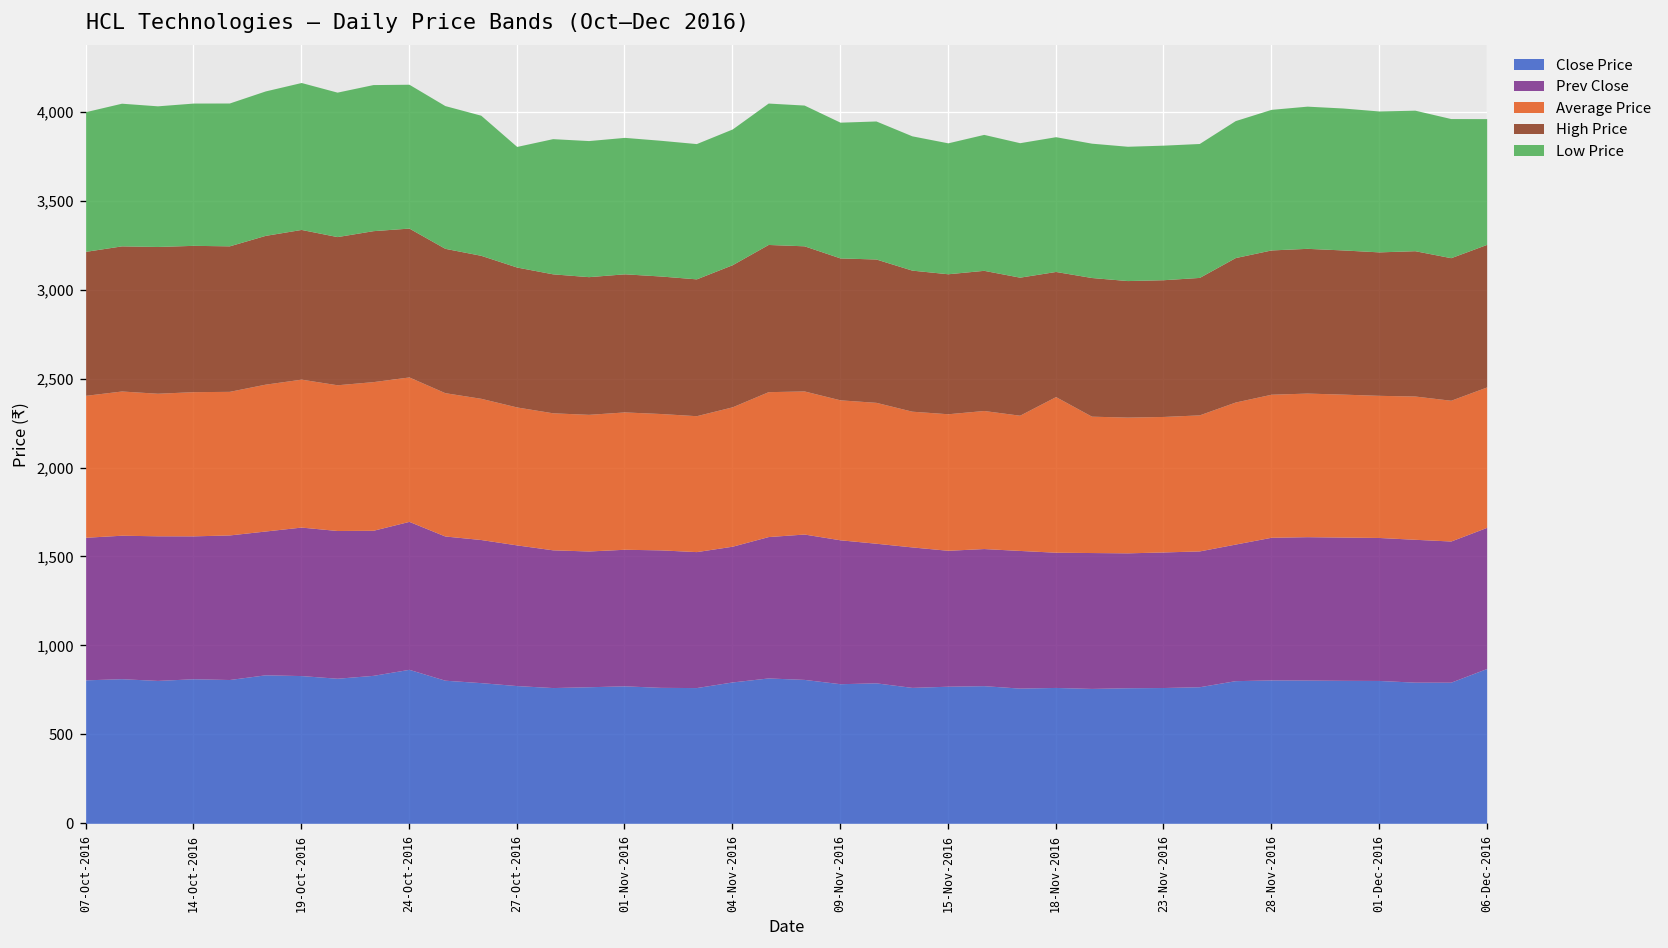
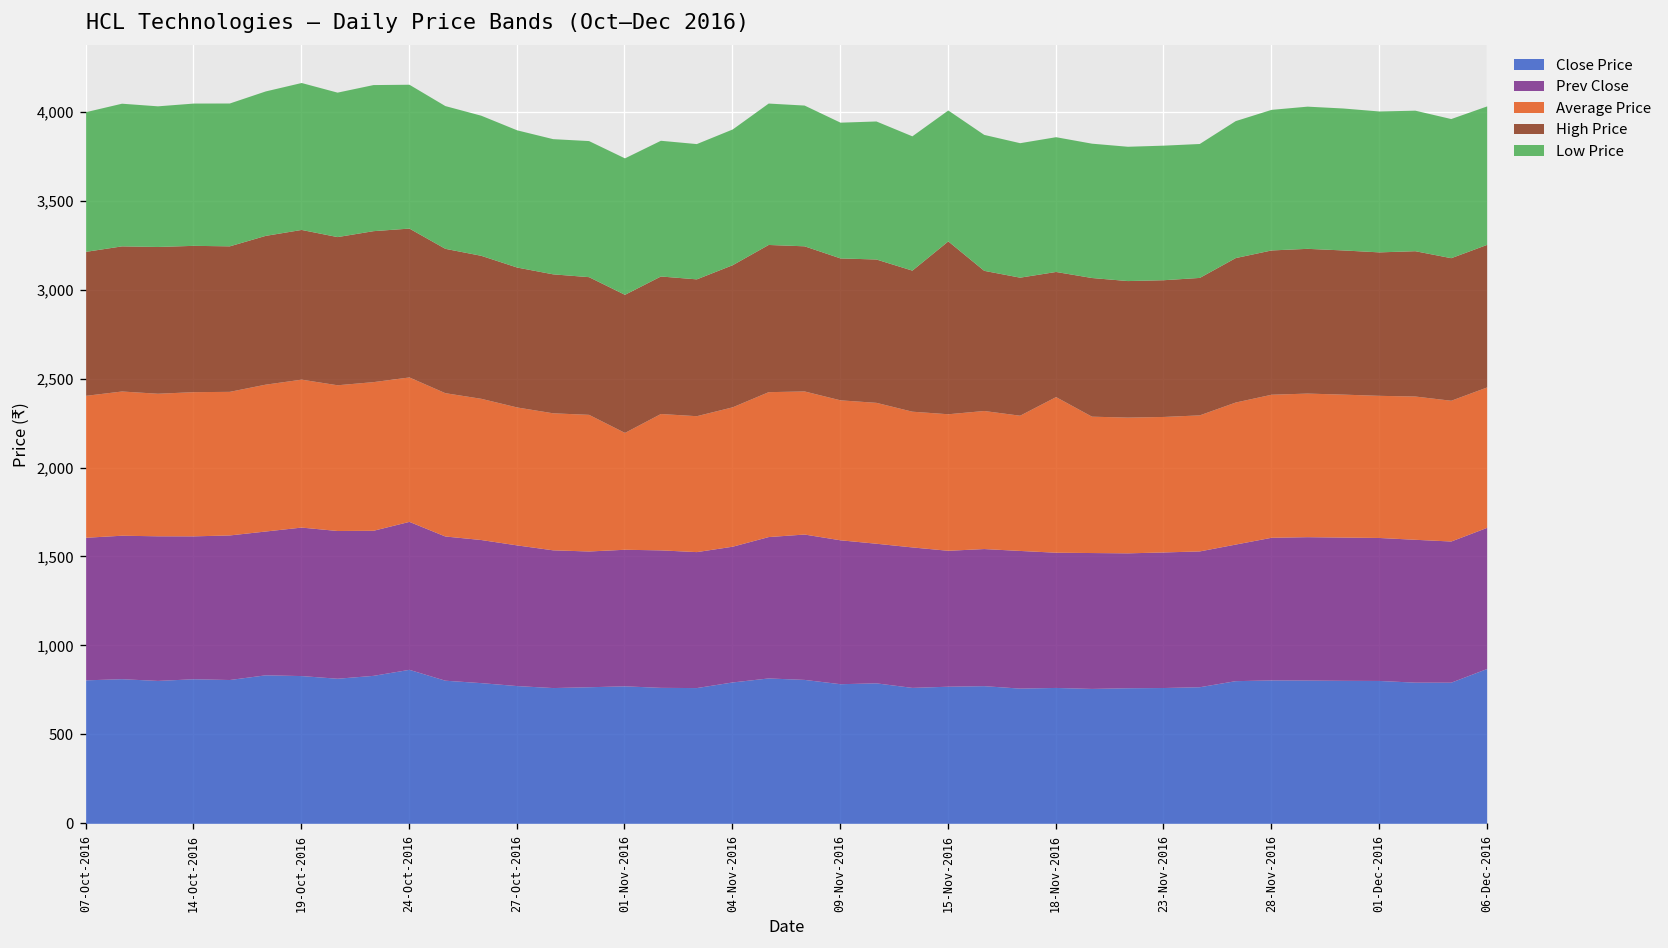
  {
    "Close Price": {
      "07-Oct-2016": 810,
      "14-Oct-2016": 810,
      "19-Oct-2016": 830,
      "24-Oct-2016": 870,
      "27-Oct-2016": 770,
      "01-Nov-2016": 770,
      "04-Nov-2016": 790,
      "09-Nov-2016": 780,
      "15-Nov-2016": 770,
      "18-Nov-2016": 760,
      "23-Nov-2016": 760,
      "28-Nov-2016": 810,
      "01-Dec-2016": 800,
      "06-Dec-2016": 870
    },
    "Prev Close": {
      "07-Oct-2016": 800,
      "14-Oct-2016": 800,
      "19-Oct-2016": 830,
      "24-Oct-2016": 830,
      "27-Oct-2016": 790,
      "01-Nov-2016": 770,
      "04-Nov-2016": 760,
      "09-Nov-2016": 810,
      "15-Nov-2016": 760,
      "18-Nov-2016": 760,
      "23-Nov-2016": 760,
      "28-Nov-2016": 800,
      "01-Dec-2016": 800,
      "06-Dec-2016": 790
    },
    "Average Price": {
      "07-Oct-2016": 800,
      "14-Oct-2016": 810,
      "19-Oct-2016": 830,
      "24-Oct-2016": 810,
      "27-Oct-2016": 780,
-     "01-Nov-2016": 770,
+     "01-Nov-2016": 660,
      "04-Nov-2016": 780,
      "09-Nov-2016": 790,
      "15-Nov-2016": 770,
      "18-Nov-2016": 870,
      "23-Nov-2016": 760,
      "28-Nov-2016": 800,
      "01-Dec-2016": 800,
      "06-Dec-2016": 790
    },
    "High Price": {
      "07-Oct-2016": 810,
      "14-Oct-2016": 820,
      "19-Oct-2016": 840,
      "24-Oct-2016": 840,
      "27-Oct-2016": 790,
      "01-Nov-2016": 780,
      "04-Nov-2016": 800,
      "09-Nov-2016": 800,
-     "15-Nov-2016": 790,
+     "15-Nov-2016": 970,
      "18-Nov-2016": 700,
      "23-Nov-2016": 770,
      "28-Nov-2016": 810,
      "01-Dec-2016": 810,
      "06-Dec-2016": 800
    },
    "Low Price": {
      "07-Oct-2016": 790,
      "14-Oct-2016": 800,
      "19-Oct-2016": 830,
      "24-Oct-2016": 810,
-     "27-Oct-2016": 680,
+     "27-Oct-2016": 770,
      "01-Nov-2016": 770,
      "04-Nov-2016": 760,
      "09-Nov-2016": 760,
      "15-Nov-2016": 740,
      "18-Nov-2016": 760,
      "23-Nov-2016": 760,
      "28-Nov-2016": 790,
      "01-Dec-2016": 790,
-     "06-Dec-2016": 710
+     "06-Dec-2016": 780
    }
  }
